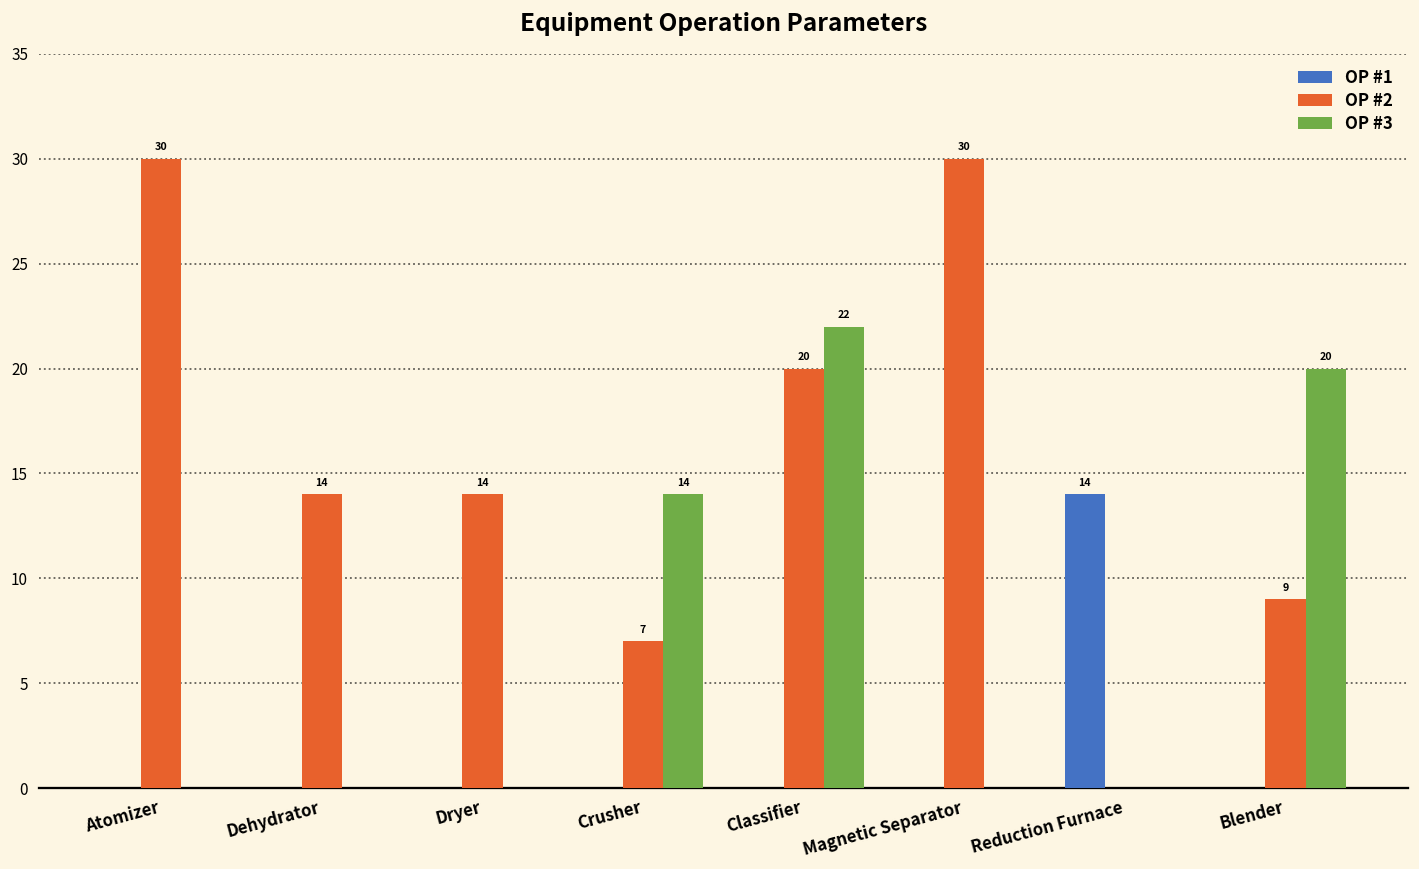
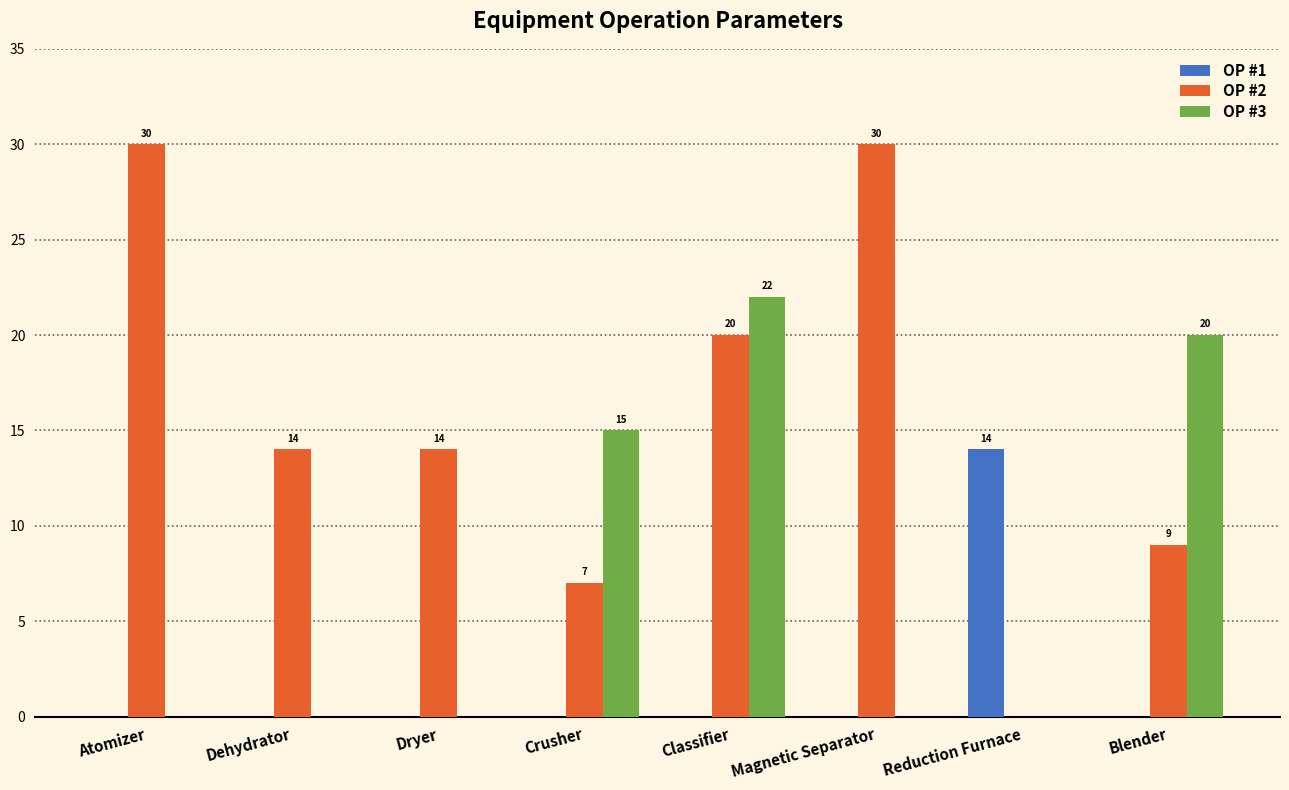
  {
    "OP #1": {
      "Reduction Furnace": 14
    },
    "OP #2": {
      "Atomizer": 30,
      "Dehydrator": 14,
      "Dryer": 14,
      "Crusher": 7,
      "Classifier": 20,
      "Magnetic Separator": 30,
      "Blender": 9
    },
    "OP #3": {
-     "Crusher": 14,
+     "Crusher": 15,
      "Classifier": 22,
      "Blender": 20
    }
  }
